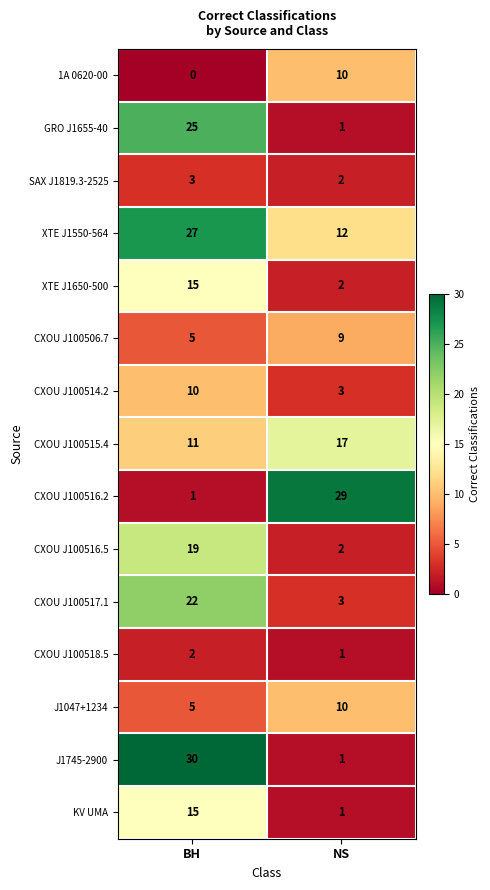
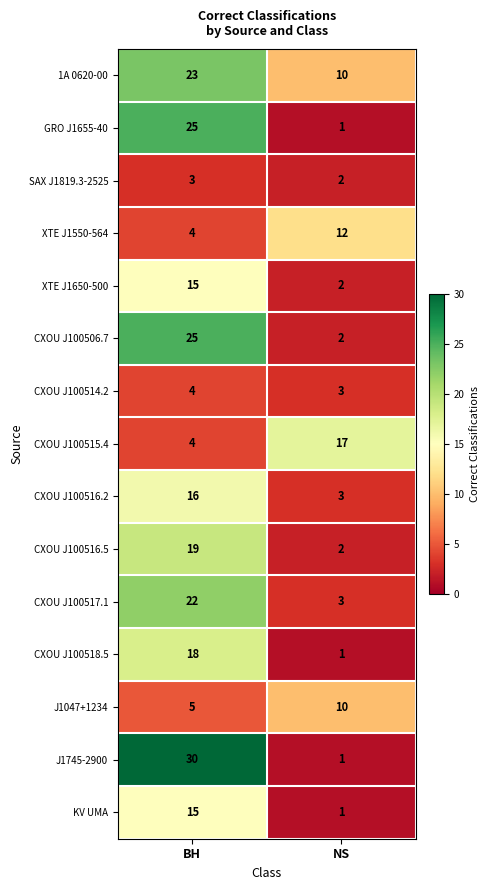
  {
    "1A 0620-00": {
-     "BH": 0,
+     "BH": 23,
      "NS": 10
    },
    "GRO J1655-40": {
      "BH": 25,
      "NS": 1
    },
    "SAX J1819.3-2525": {
      "BH": 3,
      "NS": 2
    },
    "XTE J1550-564": {
-     "BH": 27,
+     "BH": 4,
      "NS": 12
    },
    "XTE J1650-500": {
      "BH": 15,
      "NS": 2
    },
    "CXOU J100506.7": {
-     "BH": 5,
-     "NS": 9
+     "BH": 25,
+     "NS": 2
    },
    "CXOU J100514.2": {
-     "BH": 10,
+     "BH": 4,
      "NS": 3
    },
    "CXOU J100515.4": {
-     "BH": 11,
+     "BH": 4,
      "NS": 17
    },
    "CXOU J100516.2": {
-     "BH": 1,
-     "NS": 29
+     "BH": 16,
+     "NS": 3
    },
    "CXOU J100516.5": {
      "BH": 19,
      "NS": 2
    },
    "CXOU J100517.1": {
      "BH": 22,
      "NS": 3
    },
    "CXOU J100518.5": {
-     "BH": 2,
+     "BH": 18,
      "NS": 1
    },
    "J1047+1234": {
      "BH": 5,
      "NS": 10
    },
    "J1745-2900": {
      "BH": 30,
      "NS": 1
    },
    "KV UMA": {
      "BH": 15,
      "NS": 1
    }
  }
